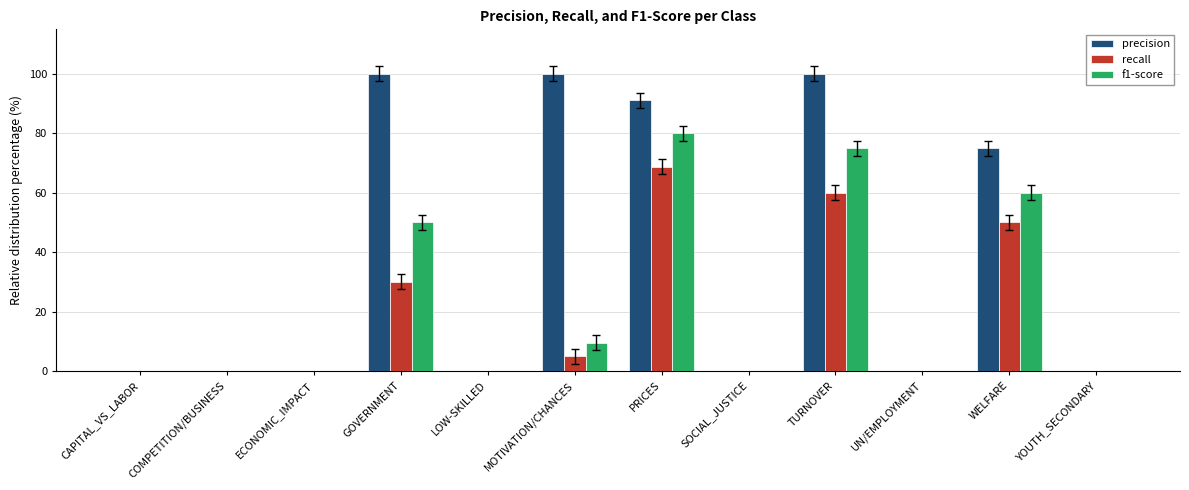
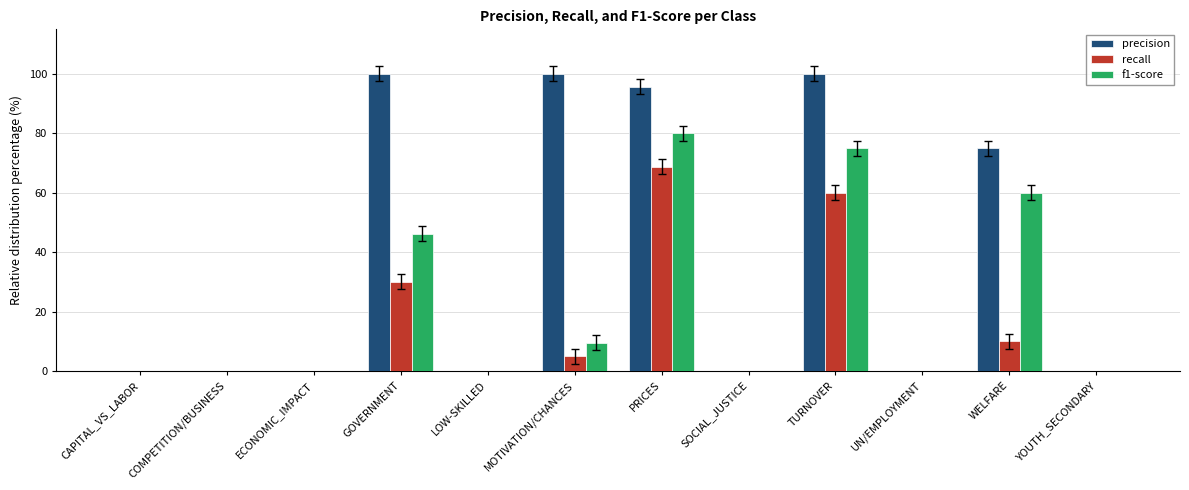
  {
    "precision": {
      "CAPITAL_VS_LABOR": 0,
      "COMPETITION/BUSINESS": 0,
      "ECONOMIC_IMPACT": 0,
      "GOVERNMENT": 100,
      "LOW-SKILLED": 0,
      "MOTIVATION/CHANCES": 100,
-     "PRICES": 91,
+     "PRICES": 96,
      "SOCIAL_JUSTICE": 0,
      "TURNOVER": 100,
      "UN/EMPLOYMENT": 0,
      "WELFARE": 75,
      "YOUTH_SECONDARY": 0
    },
    "recall": {
      "CAPITAL_VS_LABOR": 0,
      "COMPETITION/BUSINESS": 0,
      "ECONOMIC_IMPACT": 0,
      "GOVERNMENT": 30,
      "LOW-SKILLED": 0,
      "MOTIVATION/CHANCES": 5,
      "PRICES": 69,
      "SOCIAL_JUSTICE": 0,
      "TURNOVER": 60,
      "UN/EMPLOYMENT": 0,
-     "WELFARE": 50,
+     "WELFARE": 10,
      "YOUTH_SECONDARY": 0
    },
    "f1-score": {
      "CAPITAL_VS_LABOR": 0,
      "COMPETITION/BUSINESS": 0,
      "ECONOMIC_IMPACT": 0,
-     "GOVERNMENT": 50,
+     "GOVERNMENT": 46,
      "LOW-SKILLED": 0,
      "MOTIVATION/CHANCES": 10,
      "PRICES": 80,
      "SOCIAL_JUSTICE": 0,
      "TURNOVER": 75,
      "UN/EMPLOYMENT": 0,
      "WELFARE": 60,
      "YOUTH_SECONDARY": 0
    }
  }
